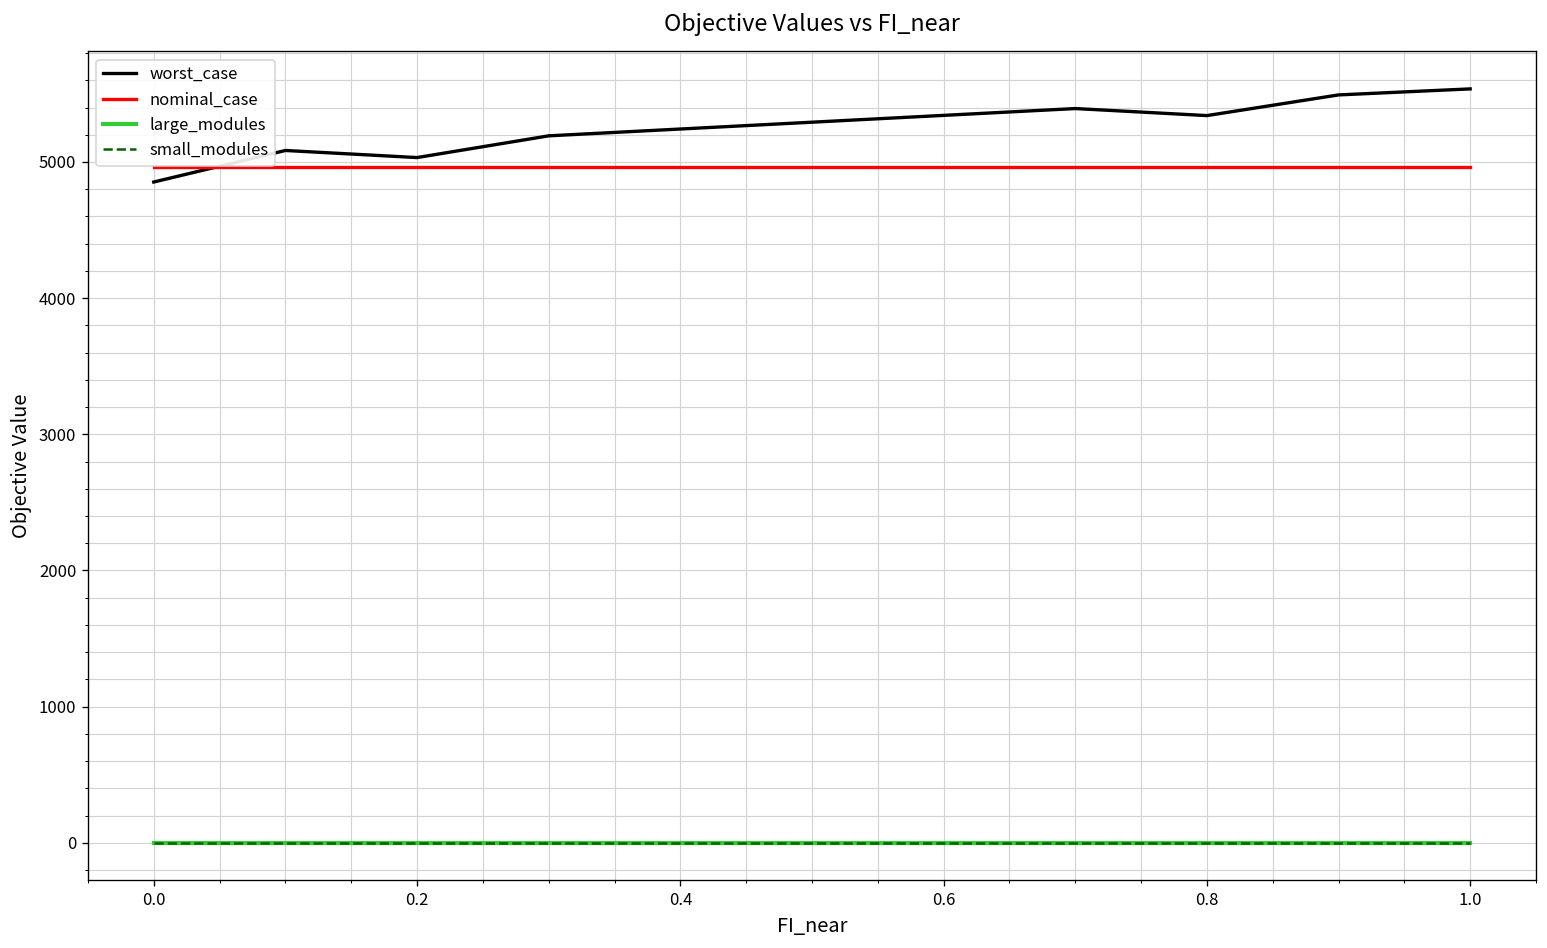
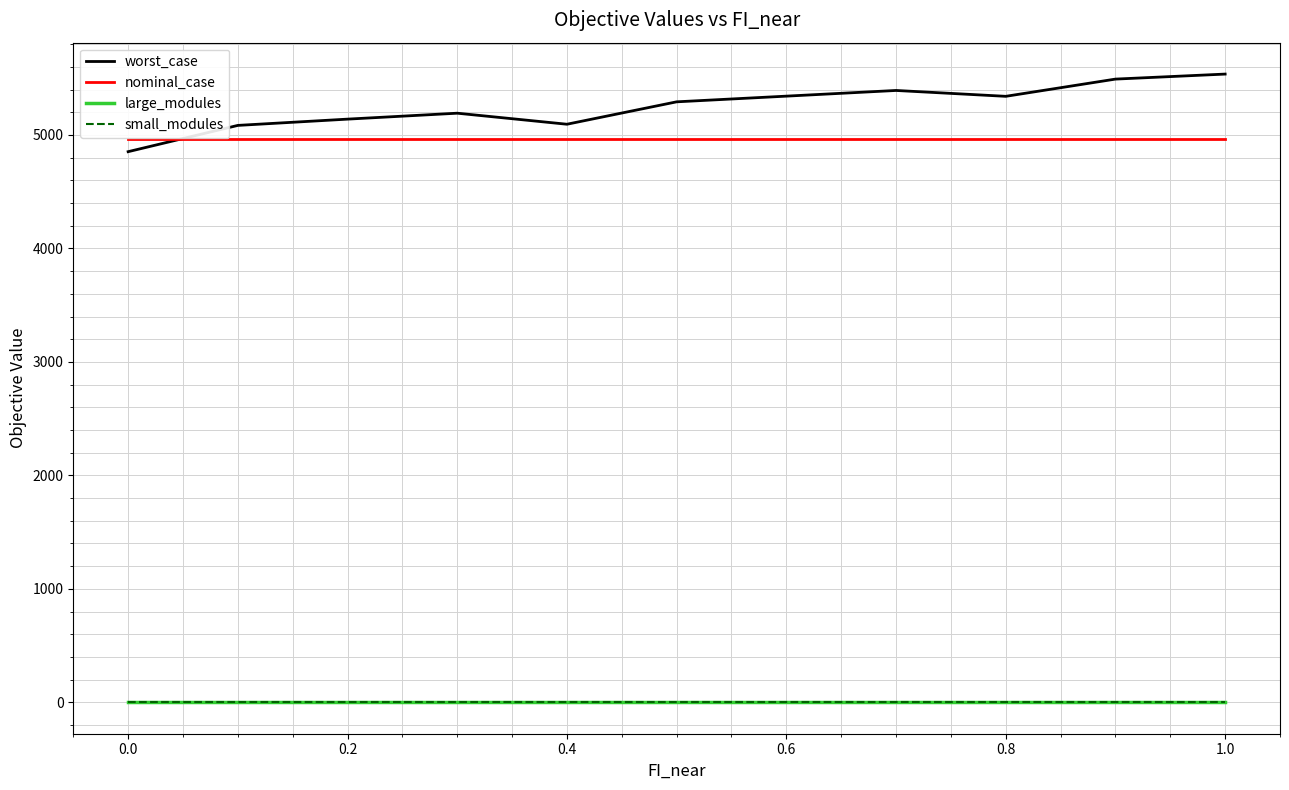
  {
    "worst_case": {
      "0.0": 4850,
-     "0.2": 5030,
-     "0.4": 5240,
+     "0.2": 5140,
+     "0.4": 5090,
      "0.6": 5340,
      "0.8": 5340,
      "1.0": 5540
    },
    "nominal_case": {
      "0.0": 4970,
      "0.2": 4970,
      "0.4": 4970,
      "0.6": 4970,
      "0.8": 4970,
      "1.0": 4970
    },
    "small_modules": {
      "0.0": 0,
      "0.2": 0,
      "0.4": 0,
      "0.6": 0,
      "0.8": 0,
      "1.0": 0
    }
  }
